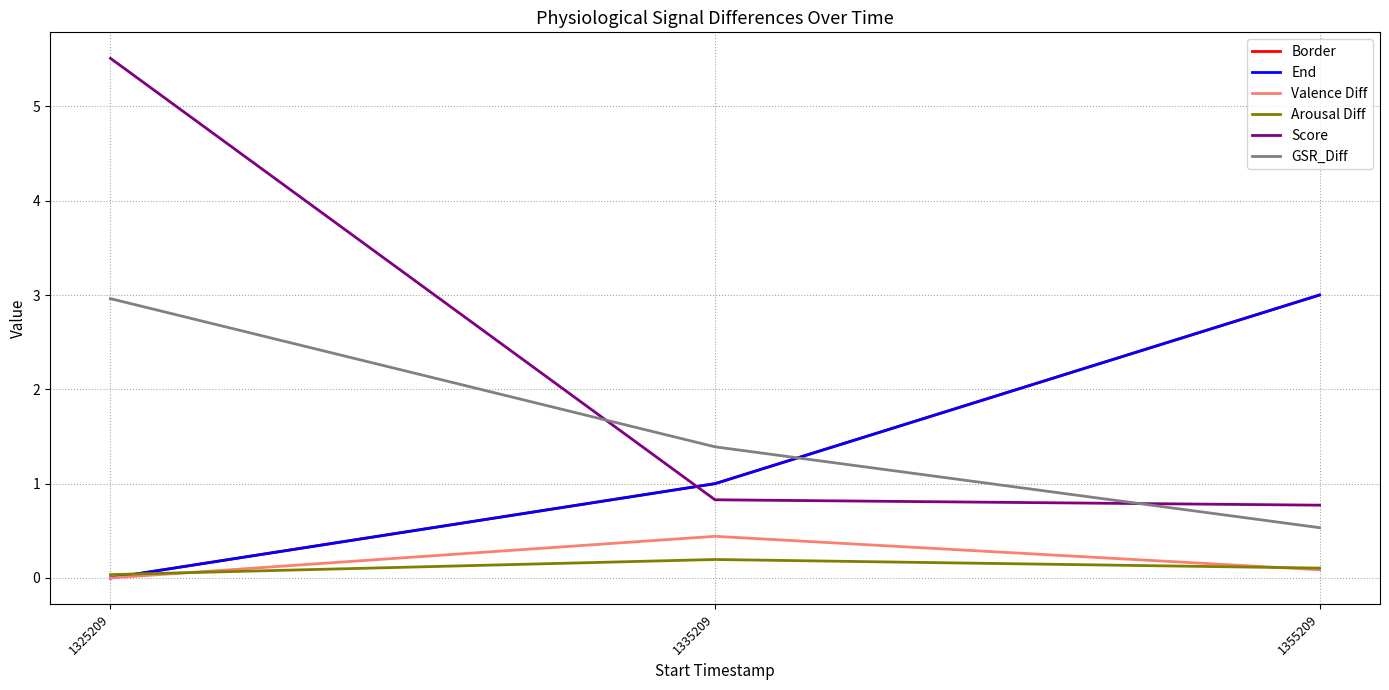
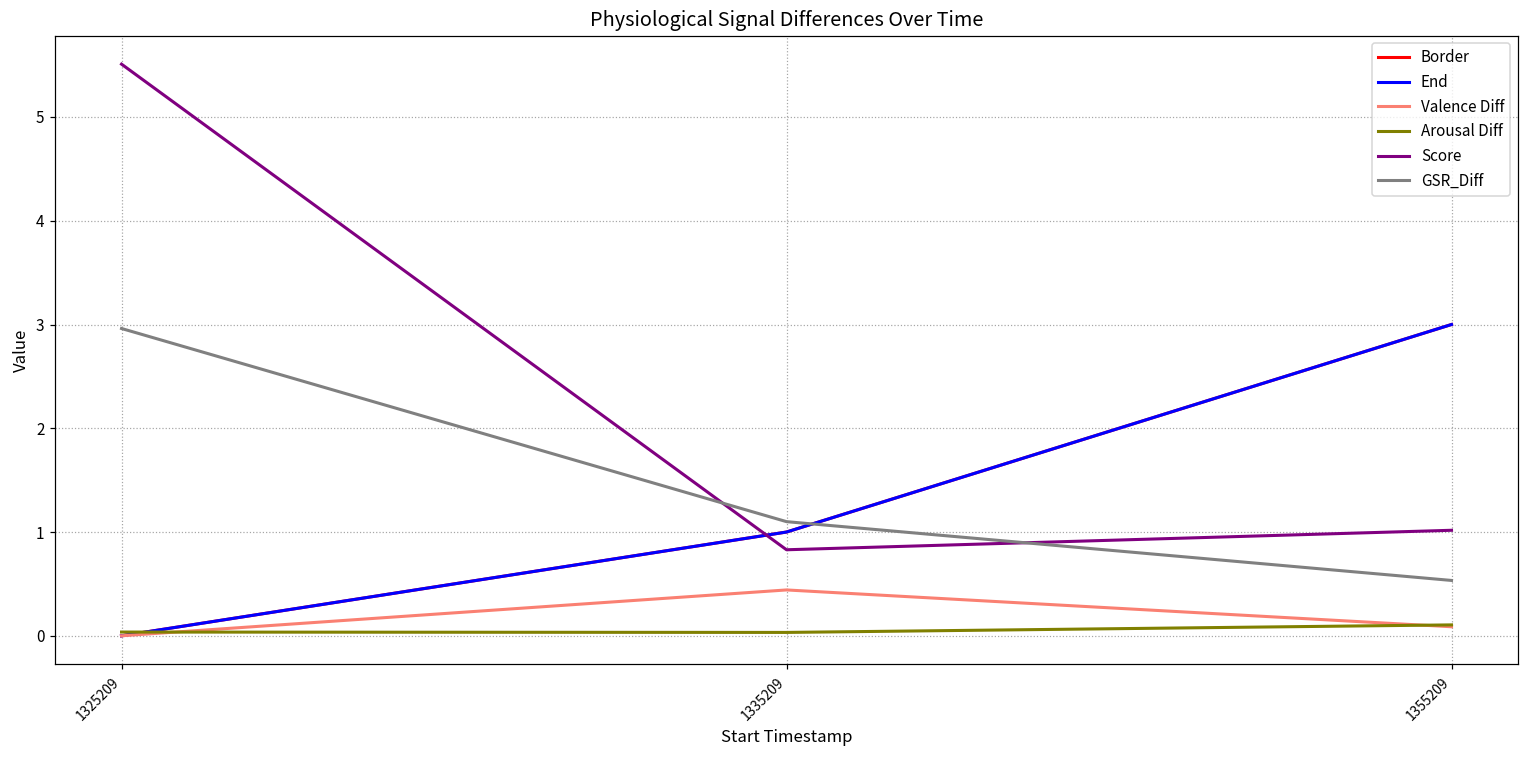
  {
    "End": {
      "1335209": 1.0,
      "1355209": 3.0
    },
    "Valence Diff": {
      "1335209": 0.4
    },
    "Arousal Diff": {
      "1325209": 0.0,
-     "1335209": 0.2
+     "1335209": 0.0
    },
    "Score": {
      "1325209": 5.5,
      "1335209": 0.8,
-     "1355209": 0.8
+     "1355209": 1.0
    },
    "GSR_Diff": {
      "1325209": 3.0,
-     "1335209": 1.4,
+     "1335209": 1.1,
      "1355209": 0.5
    }
  }
